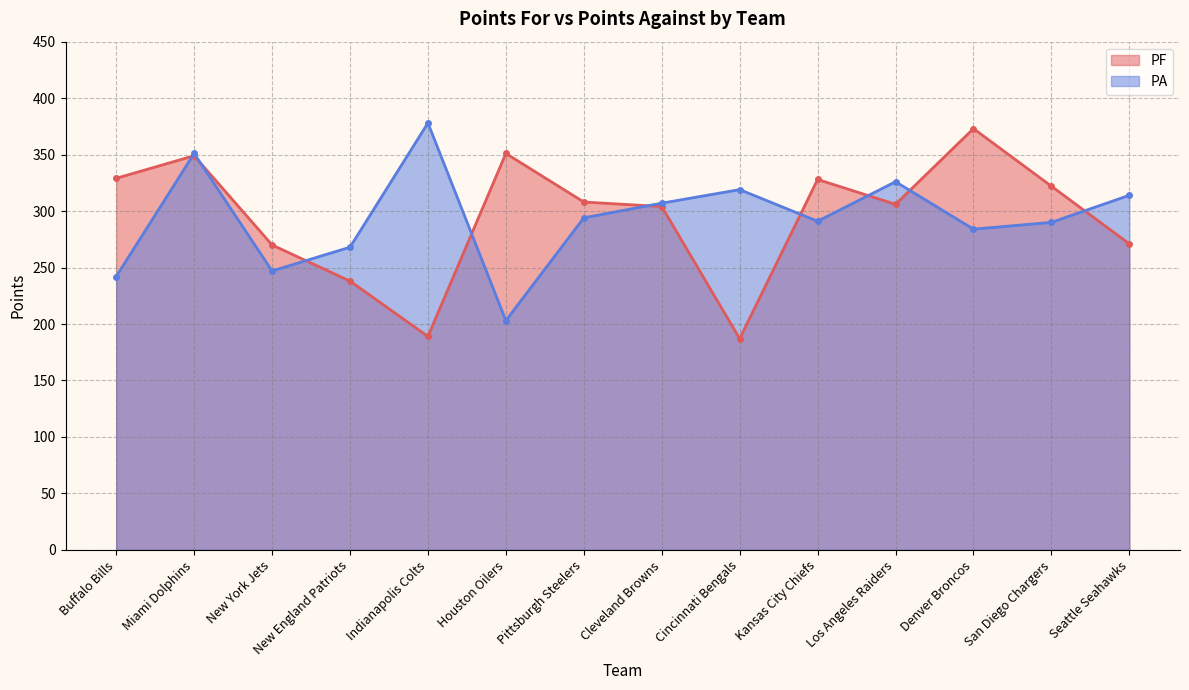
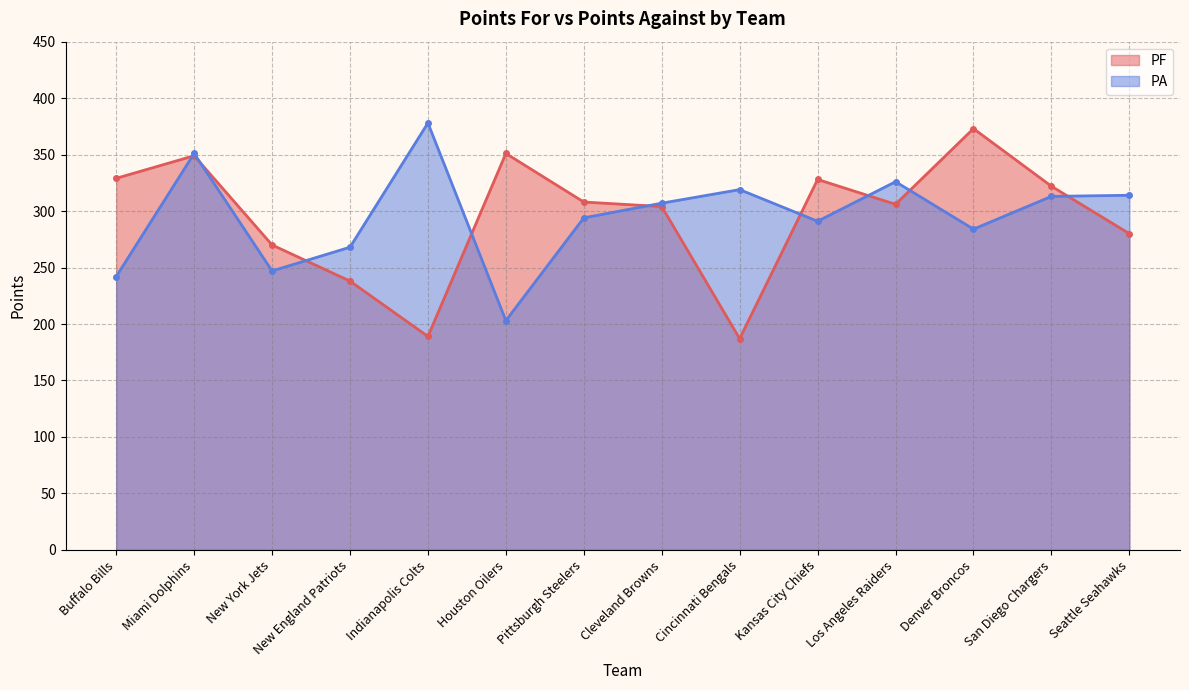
  {
    "PF": {
      "Buffalo Bills": 329,
      "New York Jets": 270,
      "New England Patriots": 238,
      "Indianapolis Colts": 189,
      "Houston Oilers": 351,
      "Pittsburgh Steelers": 308,
      "Cleveland Browns": 304,
      "Cincinnati Bengals": 187,
      "Kansas City Chiefs": 328,
      "Los Angeles Raiders": 306,
      "Denver Broncos": 373,
      "San Diego Chargers": 322,
-     "Seattle Seahawks": 271
+     "Seattle Seahawks": 280
    },
    "PA": {
      "Buffalo Bills": 242,
      "New York Jets": 247,
      "New England Patriots": 268,
      "Indianapolis Colts": 378,
      "Houston Oilers": 203,
      "Pittsburgh Steelers": 294,
      "Cleveland Browns": 307,
      "Cincinnati Bengals": 319,
      "Kansas City Chiefs": 291,
      "Los Angeles Raiders": 326,
      "Denver Broncos": 284,
-     "San Diego Chargers": 290,
+     "San Diego Chargers": 313,
      "Seattle Seahawks": 314
    }
  }
